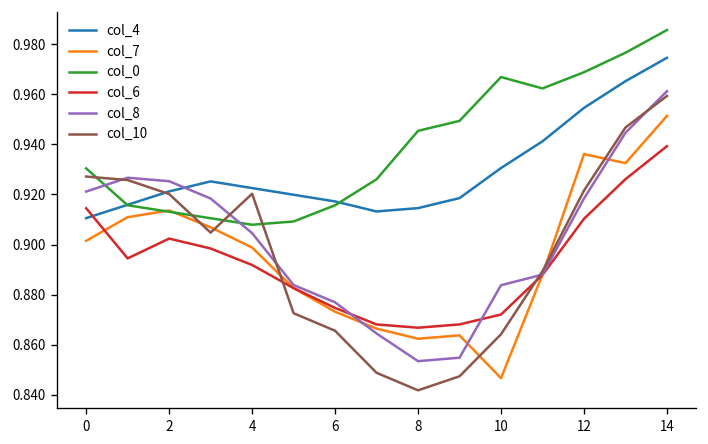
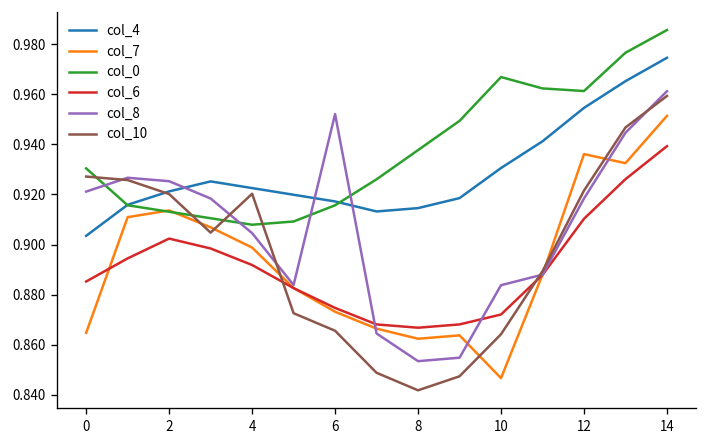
  {
    "col_4": {
-     "0": 0.911,
+     "0": 0.903,
      "4": 0.923,
      "6": 0.917,
      "8": 0.915,
      "10": 0.931,
      "12": 0.955,
      "14": 0.975
    },
    "col_7": {
-     "0": 0.901,
+     "0": 0.865,
      "4": 0.899,
      "6": 0.873,
      "8": 0.862,
      "10": 0.847,
      "12": 0.936,
      "14": 0.951
    },
    "col_0": {
      "0": 0.930,
      "4": 0.908,
      "6": 0.916,
-     "8": 0.945,
+     "8": 0.938,
      "10": 0.967,
-     "12": 0.969,
+     "12": 0.961,
      "14": 0.986
    },
    "col_6": {
-     "0": 0.915,
+     "0": 0.885,
      "2": 0.902,
      "4": 0.892,
      "6": 0.875,
      "8": 0.867,
      "10": 0.872,
      "12": 0.910,
      "14": 0.939
    },
    "col_8": {
      "0": 0.921,
      "2": 0.925,
      "4": 0.905,
-     "6": 0.877,
+     "6": 0.952,
      "8": 0.853,
      "10": 0.884,
      "12": 0.918,
      "14": 0.961
    },
    "col_10": {
      "0": 0.927,
      "4": 0.920,
      "6": 0.866,
      "8": 0.842,
      "10": 0.864,
      "12": 0.922,
      "14": 0.959
    }
  }
